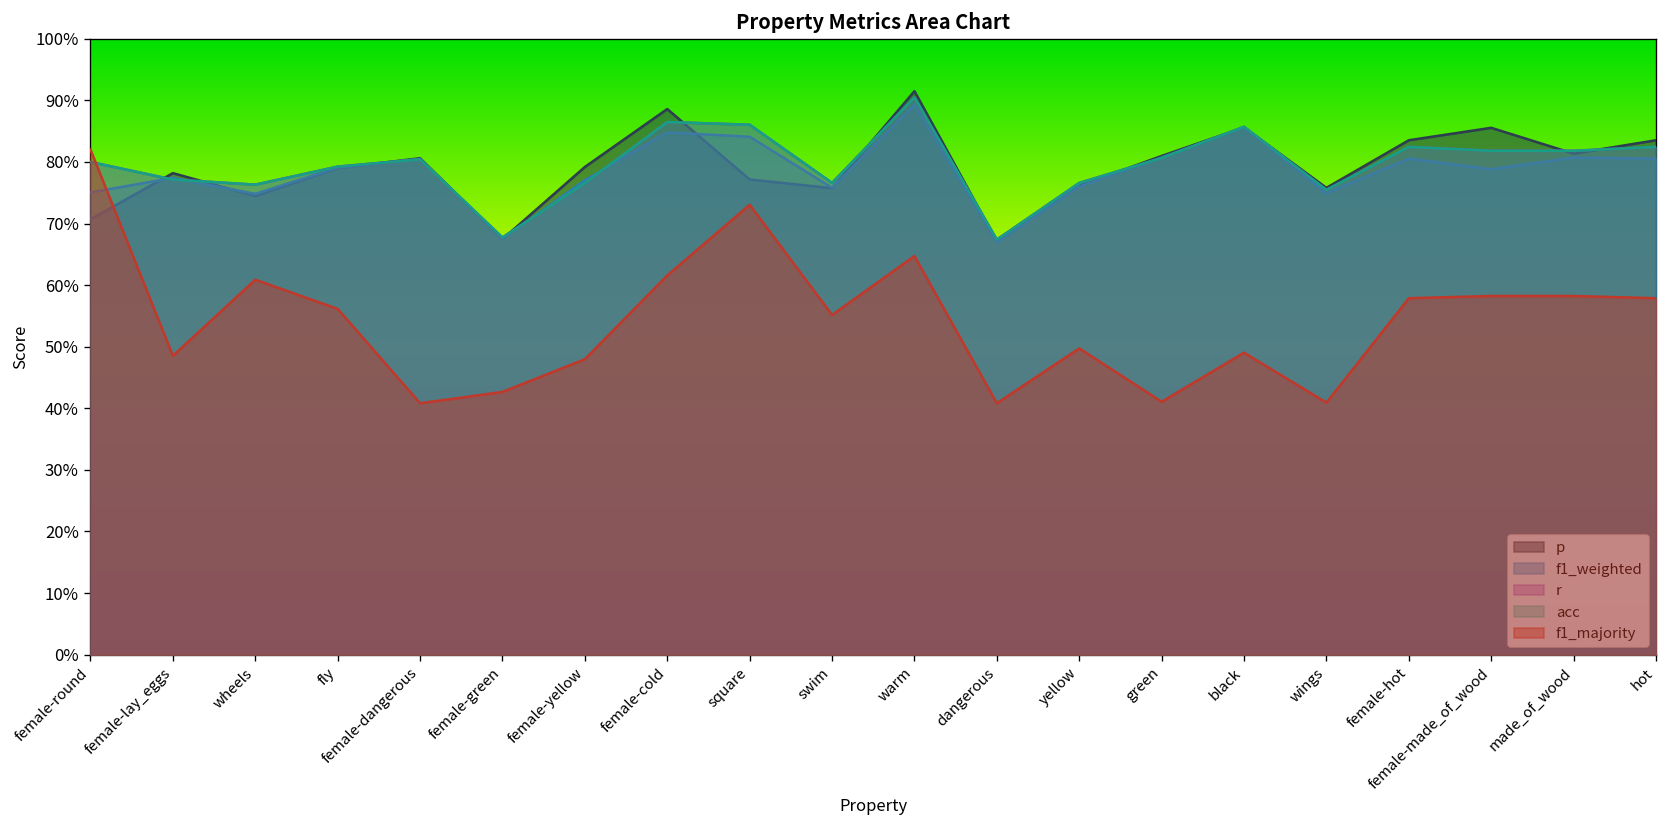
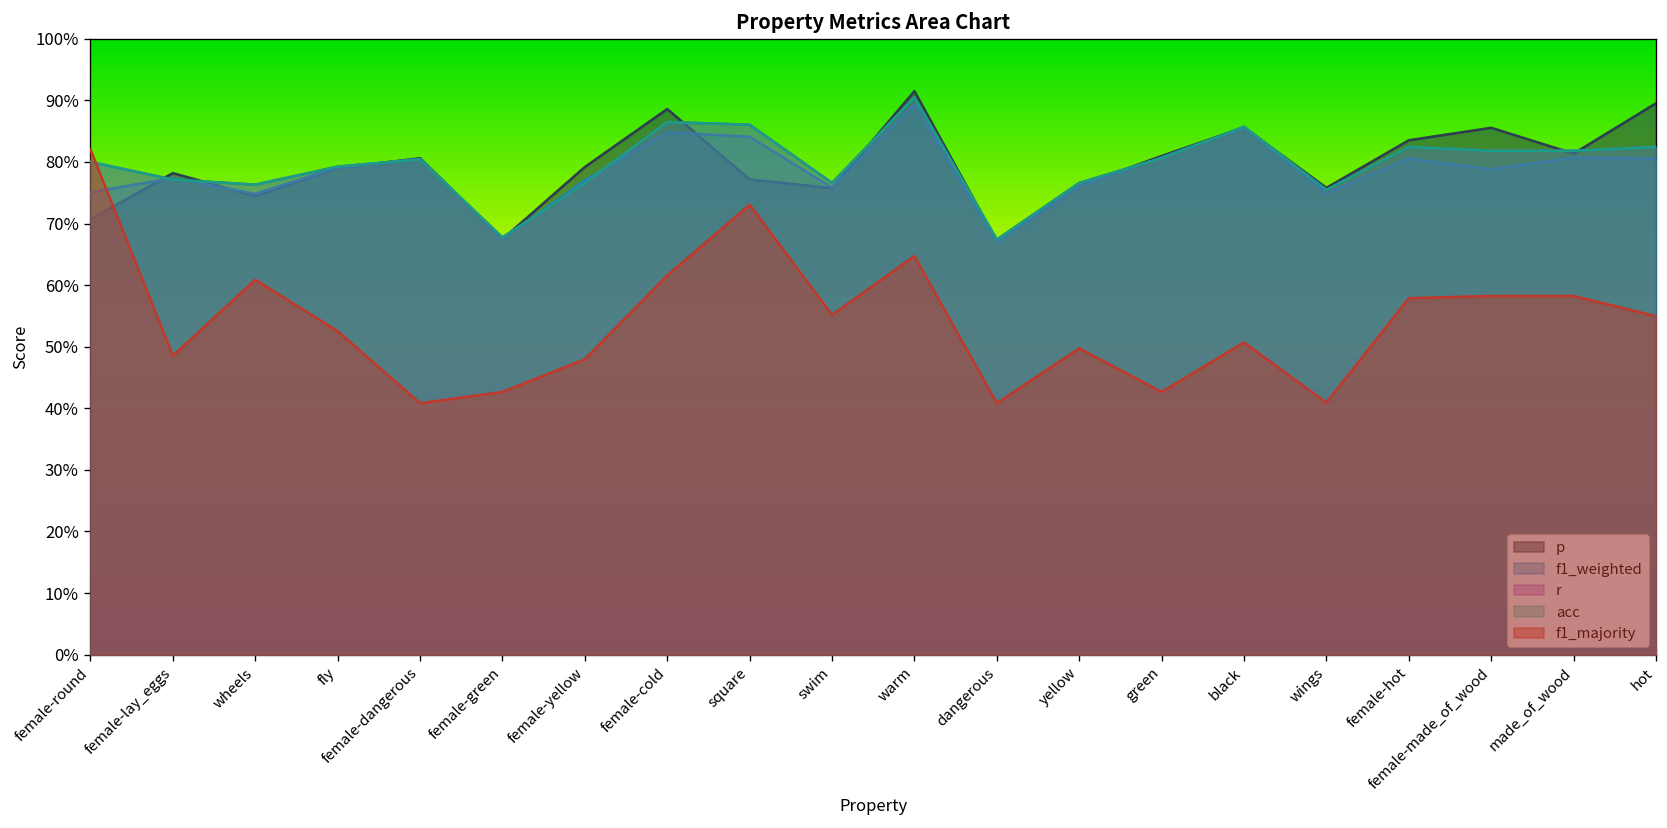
  {
    "p": {
      "female-round": "71%",
      "female-lay_eggs": "78%",
      "female-yellow": "79%",
      "female-cold": "89%",
      "square": "77%",
      "warm": "91%",
      "female-hot": "84%",
      "female-made_of_wood": "86%",
-     "hot": "84%"
+     "hot": "90%"
    },
    "f1_majority": {
      "female-round": "82%",
      "female-lay_eggs": "49%",
      "wheels": "61%",
-     "fly": "56%",
+     "fly": "53%",
      "female-dangerous": "41%",
      "female-green": "43%",
      "female-yellow": "48%",
      "female-cold": "62%",
      "square": "73%",
      "swim": "55%",
      "warm": "65%",
      "dangerous": "41%",
      "yellow": "50%",
-     "green": "41%",
-     "black": "49%",
+     "green": "43%",
+     "black": "51%",
      "wings": "41%",
      "female-hot": "58%",
      "female-made_of_wood": "58%",
      "made_of_wood": "58%",
-     "hot": "58%"
+     "hot": "55%"
    }
  }
